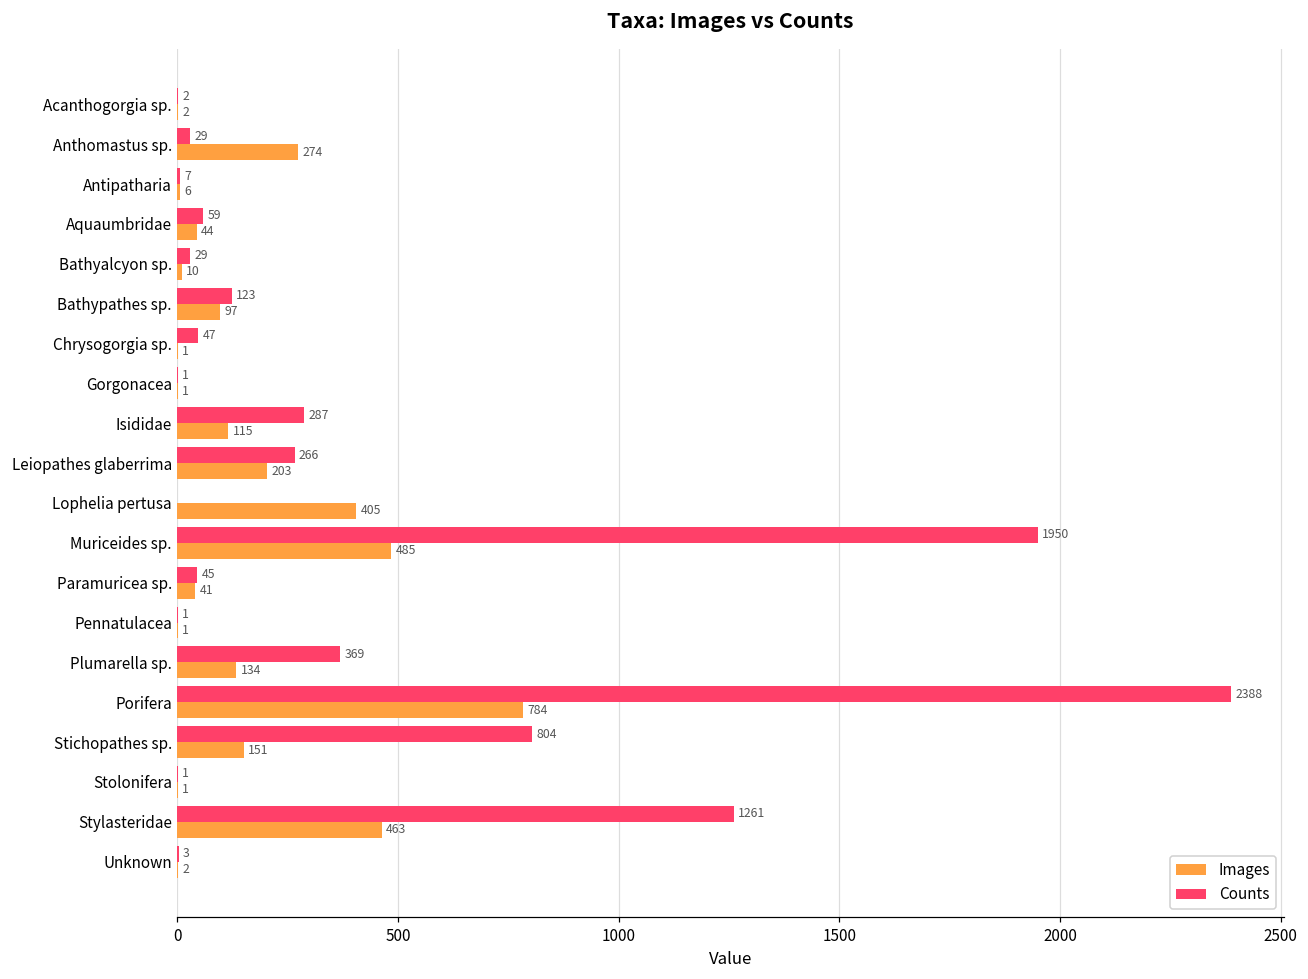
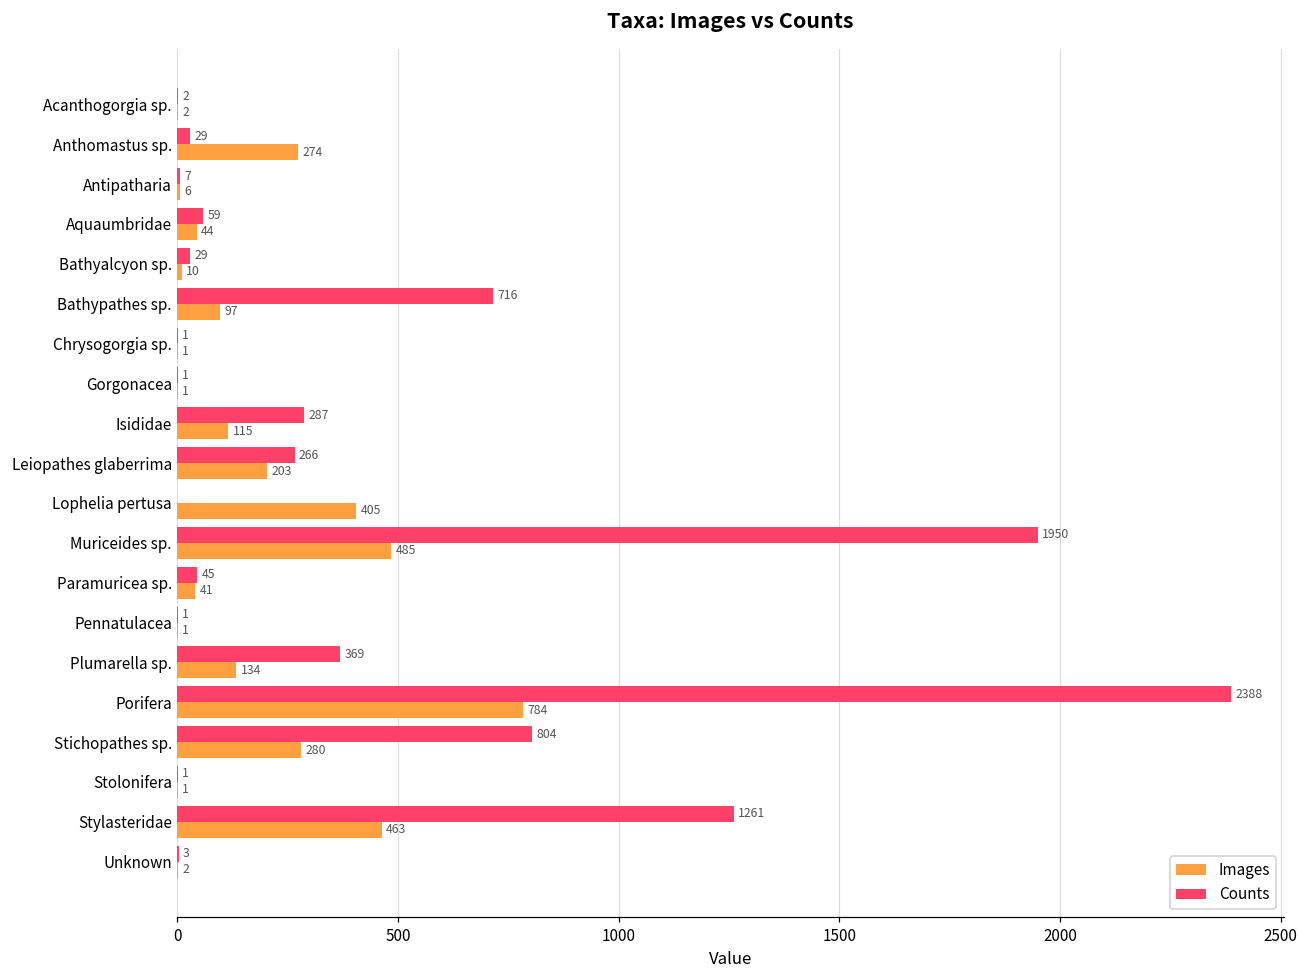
  {
    "Images": {
      "Acanthogorgia sp.": 2,
      "Anthomastus sp.": 274,
      "Antipatharia": 6,
      "Aquaumbridae": 44,
      "Bathyalcyon sp.": 10,
      "Bathypathes sp.": 97,
      "Chrysogorgia sp.": 1,
      "Gorgonacea": 1,
      "Isididae": 115,
      "Leiopathes glaberrima": 203,
      "Lophelia pertusa": 405,
      "Muriceides sp.": 485,
      "Paramuricea sp.": 41,
      "Pennatulacea": 1,
      "Plumarella sp.": 134,
      "Porifera": 784,
-     "Stichopathes sp.": 151,
+     "Stichopathes sp.": 280,
      "Stolonifera": 1,
      "Stylasteridae": 463,
      "Unknown": 2
    },
    "Counts": {
      "Acanthogorgia sp.": 2,
      "Anthomastus sp.": 29,
      "Antipatharia": 7,
      "Aquaumbridae": 59,
      "Bathyalcyon sp.": 29,
-     "Bathypathes sp.": 123,
-     "Chrysogorgia sp.": 47,
+     "Bathypathes sp.": 716,
+     "Chrysogorgia sp.": 1,
      "Gorgonacea": 1,
      "Isididae": 287,
      "Leiopathes glaberrima": 266,
      "Muriceides sp.": 1950,
      "Paramuricea sp.": 45,
      "Pennatulacea": 1,
      "Plumarella sp.": 369,
      "Porifera": 2388,
      "Stichopathes sp.": 804,
      "Stolonifera": 1,
      "Stylasteridae": 1261,
      "Unknown": 3
    }
  }
